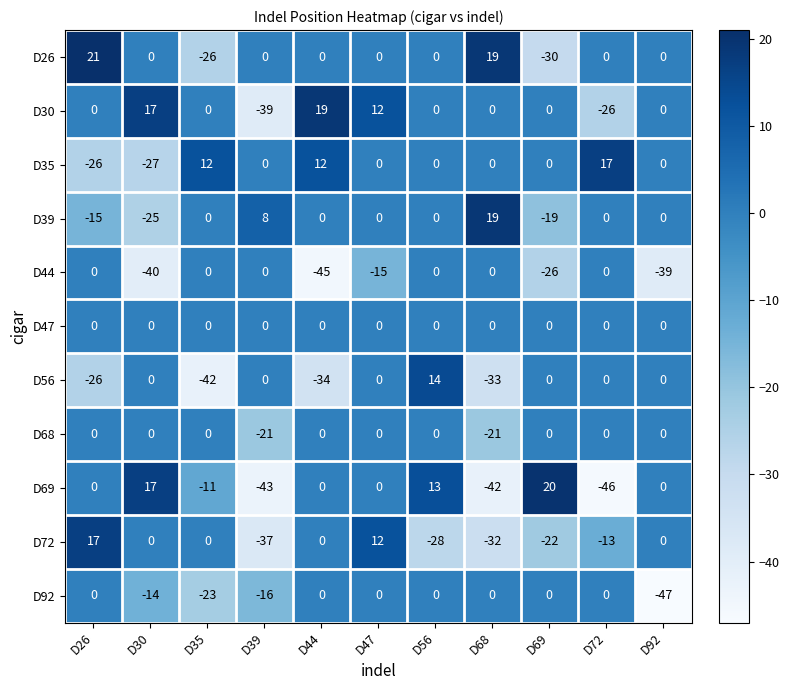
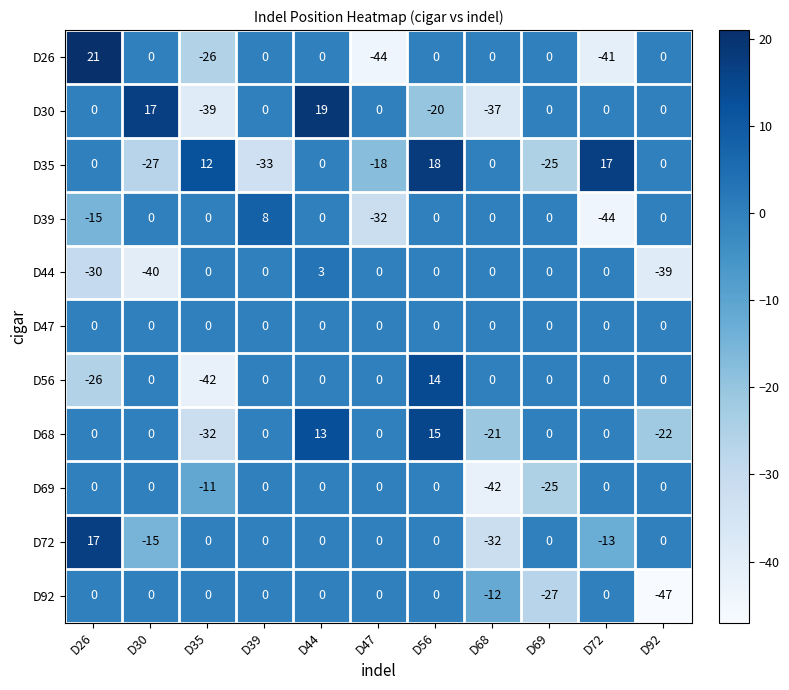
  {
    "D26": {
      "D26": 21,
      "D30": 0,
      "D35": -26,
      "D39": 0,
      "D44": 0,
-     "D47": 0,
+     "D47": -44,
      "D56": 0,
-     "D68": 19,
-     "D69": -30,
-     "D72": 0,
+     "D68": 0,
+     "D69": 0,
+     "D72": -41,
      "D92": 0
    },
    "D30": {
      "D26": 0,
      "D30": 17,
-     "D35": 0,
-     "D39": -39,
+     "D35": -39,
+     "D39": 0,
      "D44": 19,
-     "D47": 12,
-     "D56": 0,
-     "D68": 0,
+     "D47": 0,
+     "D56": -20,
+     "D68": -37,
      "D69": 0,
-     "D72": -26,
+     "D72": 0,
      "D92": 0
    },
    "D35": {
-     "D26": -26,
+     "D26": 0,
      "D30": -27,
      "D35": 12,
-     "D39": 0,
-     "D44": 12,
-     "D47": 0,
-     "D56": 0,
+     "D39": -33,
+     "D44": 0,
+     "D47": -18,
+     "D56": 18,
      "D68": 0,
-     "D69": 0,
+     "D69": -25,
      "D72": 17,
      "D92": 0
    },
    "D39": {
      "D26": -15,
-     "D30": -25,
+     "D30": 0,
      "D35": 0,
      "D39": 8,
      "D44": 0,
-     "D47": 0,
+     "D47": -32,
      "D56": 0,
-     "D68": 19,
-     "D69": -19,
-     "D72": 0,
+     "D68": 0,
+     "D69": 0,
+     "D72": -44,
      "D92": 0
    },
    "D44": {
-     "D26": 0,
+     "D26": -30,
      "D30": -40,
      "D35": 0,
      "D39": 0,
-     "D44": -45,
-     "D47": -15,
+     "D44": 3,
+     "D47": 0,
      "D56": 0,
      "D68": 0,
-     "D69": -26,
+     "D69": 0,
      "D72": 0,
      "D92": -39
    },
    "D47": {
      "D26": 0,
      "D30": 0,
      "D35": 0,
      "D39": 0,
      "D44": 0,
      "D47": 0,
      "D56": 0,
      "D68": 0,
      "D69": 0,
      "D72": 0,
      "D92": 0
    },
    "D56": {
      "D26": -26,
      "D30": 0,
      "D35": -42,
      "D39": 0,
-     "D44": -34,
+     "D44": 0,
      "D47": 0,
      "D56": 14,
-     "D68": -33,
+     "D68": 0,
      "D69": 0,
      "D72": 0,
      "D92": 0
    },
    "D68": {
      "D26": 0,
      "D30": 0,
-     "D35": 0,
-     "D39": -21,
-     "D44": 0,
+     "D35": -32,
+     "D39": 0,
+     "D44": 13,
      "D47": 0,
-     "D56": 0,
+     "D56": 15,
      "D68": -21,
      "D69": 0,
      "D72": 0,
-     "D92": 0
+     "D92": -22
    },
    "D69": {
      "D26": 0,
-     "D30": 17,
+     "D30": 0,
      "D35": -11,
-     "D39": -43,
+     "D39": 0,
      "D44": 0,
      "D47": 0,
-     "D56": 13,
+     "D56": 0,
      "D68": -42,
-     "D69": 20,
-     "D72": -46,
+     "D69": -25,
+     "D72": 0,
      "D92": 0
    },
    "D72": {
      "D26": 17,
-     "D30": 0,
+     "D30": -15,
      "D35": 0,
-     "D39": -37,
+     "D39": 0,
      "D44": 0,
-     "D47": 12,
-     "D56": -28,
+     "D47": 0,
+     "D56": 0,
      "D68": -32,
-     "D69": -22,
+     "D69": 0,
      "D72": -13,
      "D92": 0
    },
    "D92": {
      "D26": 0,
-     "D30": -14,
-     "D35": -23,
-     "D39": -16,
+     "D30": 0,
+     "D35": 0,
+     "D39": 0,
      "D44": 0,
      "D47": 0,
      "D56": 0,
-     "D68": 0,
-     "D69": 0,
+     "D68": -12,
+     "D69": -27,
      "D72": 0,
      "D92": -47
    }
  }
